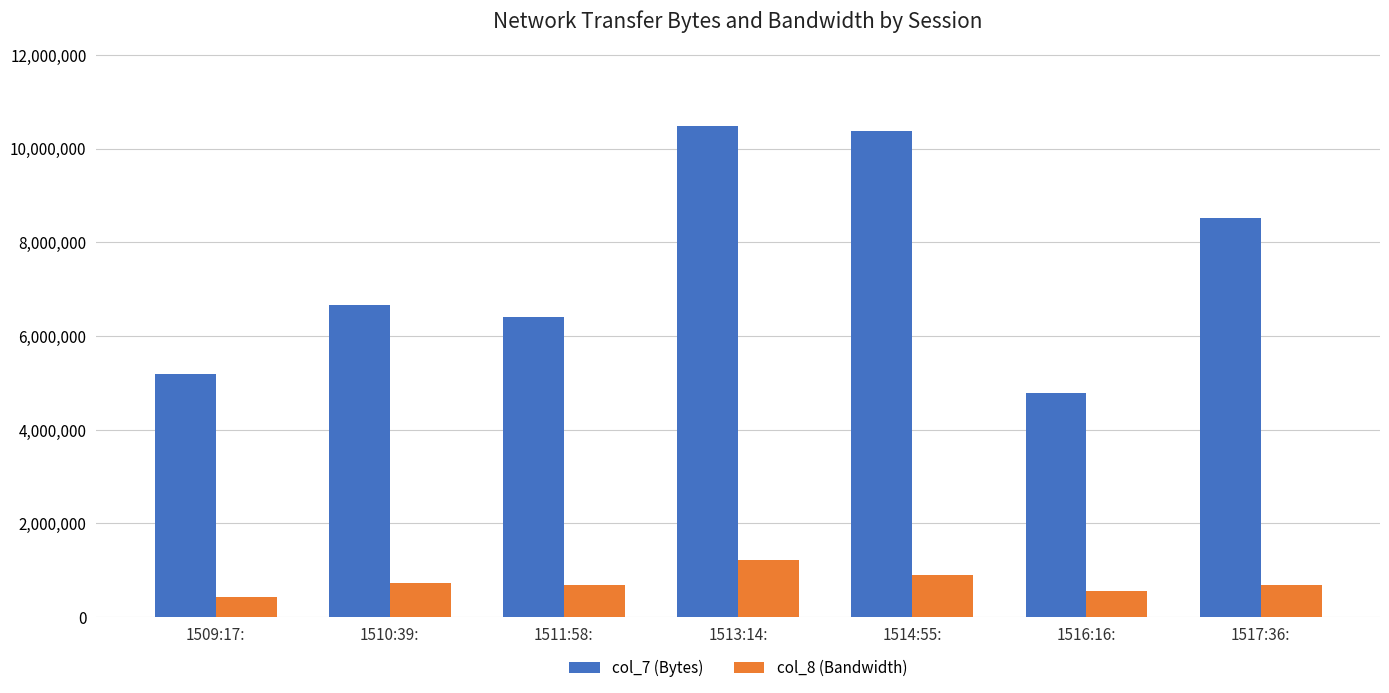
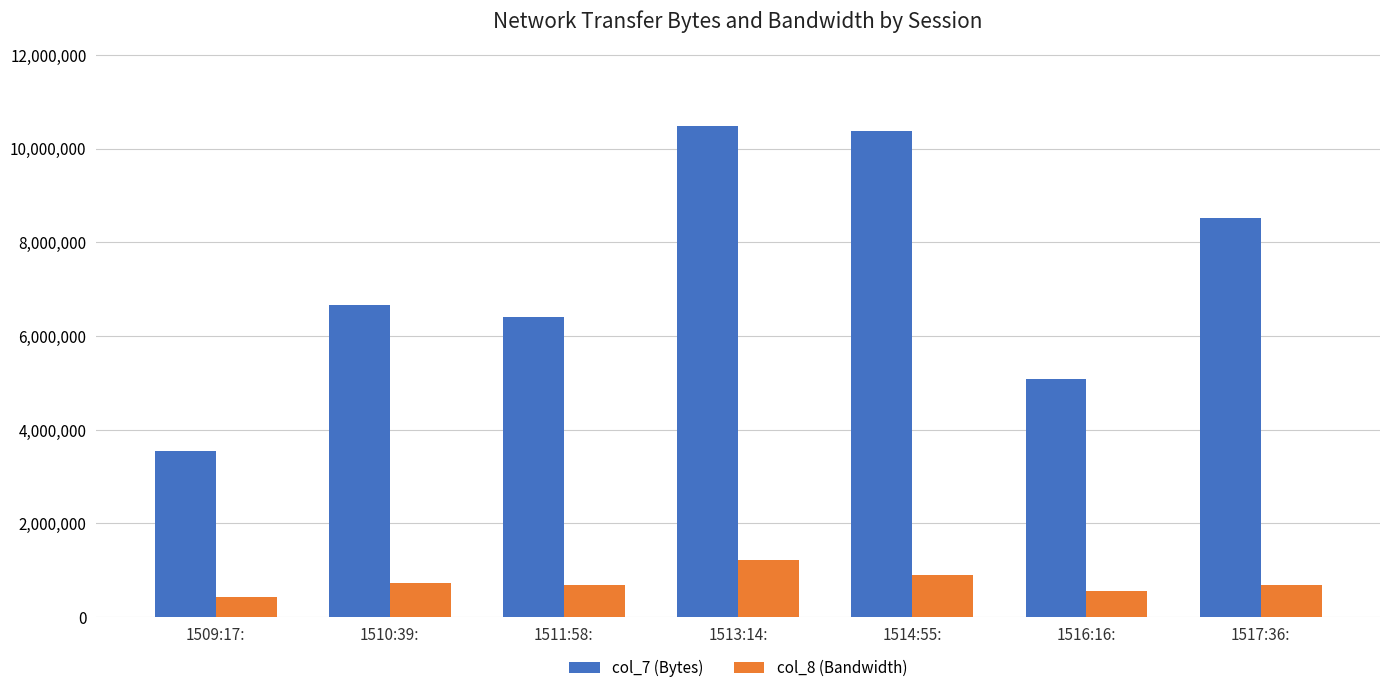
  {
    "col_7 (Bytes)": {
-     "1509:17:": "5,200,000",
+     "1509:17:": "3,500,000",
      "1510:39:": "6,700,000",
      "1511:58:": "6,400,000",
      "1513:14:": "10,500,000",
      "1514:55:": "10,400,000",
-     "1516:16:": "4,800,000",
+     "1516:16:": "5,100,000",
      "1517:36:": "8,500,000"
    },
    "col_8 (Bandwidth)": {
      "1509:17:": "400,000",
      "1510:39:": "700,000",
      "1511:58:": "700,000",
      "1513:14:": "1,200,000",
      "1514:55:": "900,000",
      "1516:16:": "600,000",
      "1517:36:": "700,000"
    }
  }
